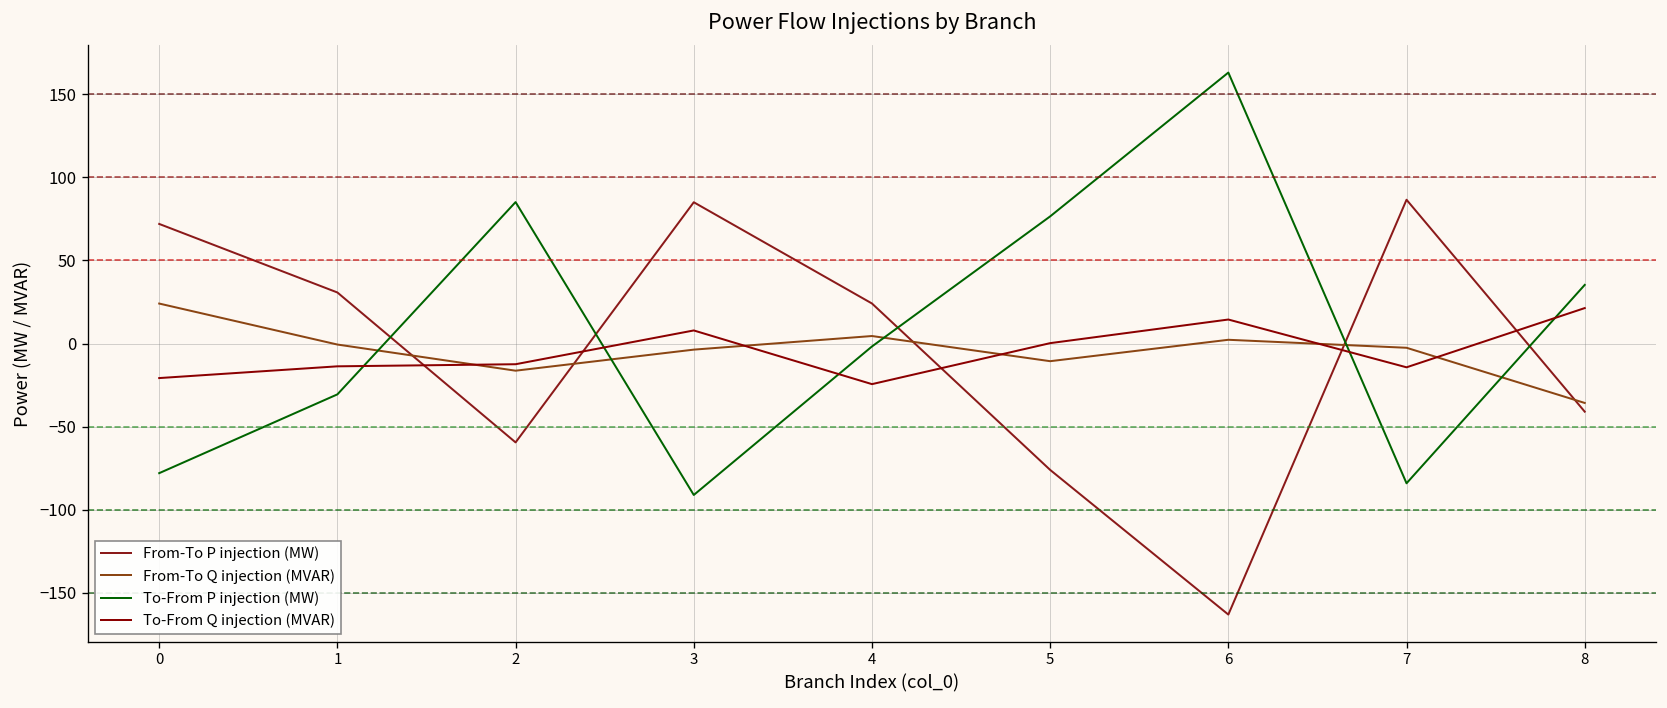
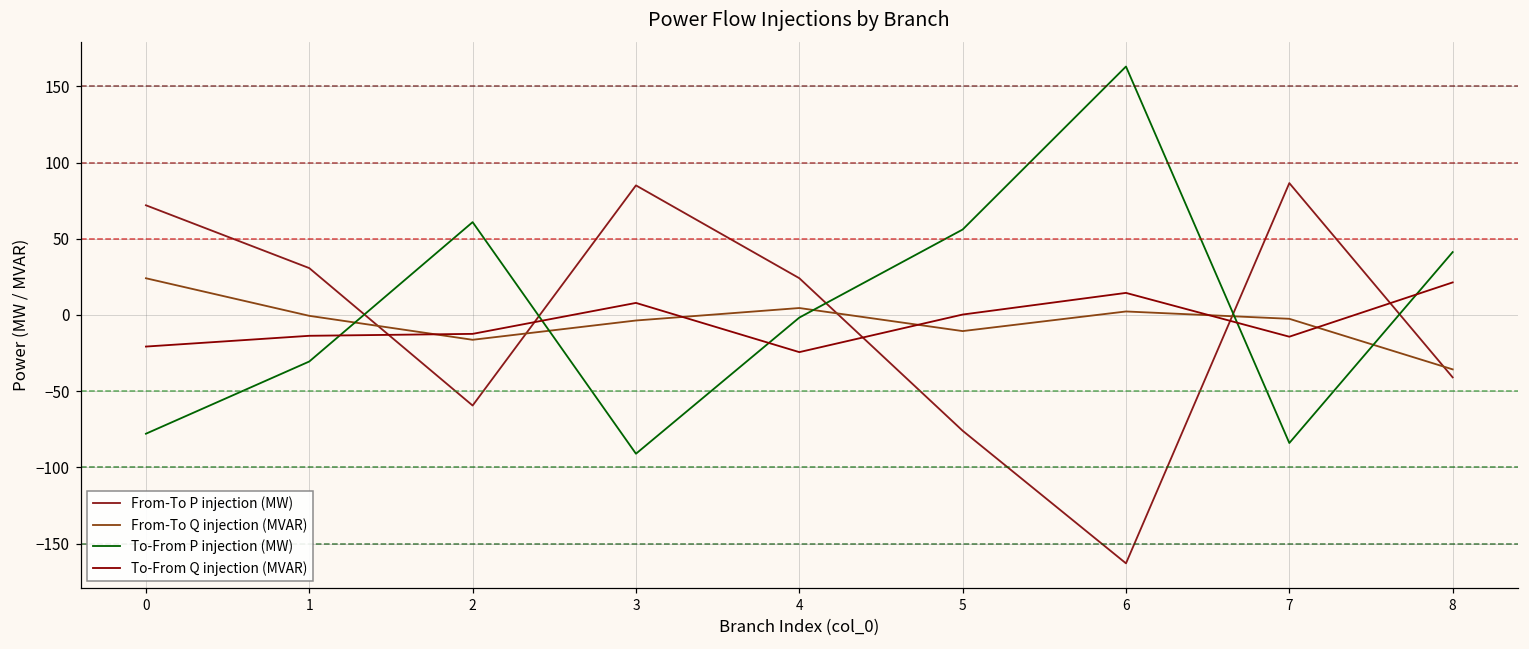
  {
    "To-From P injection (MW)": {
      "0": -78,
      "1": -31,
-     "2": 85,
+     "2": 61,
      "3": -91,
      "4": -2,
-     "5": 76,
+     "5": 56,
      "6": 163,
      "7": -84,
-     "8": 35
+     "8": 41
    }
  }
